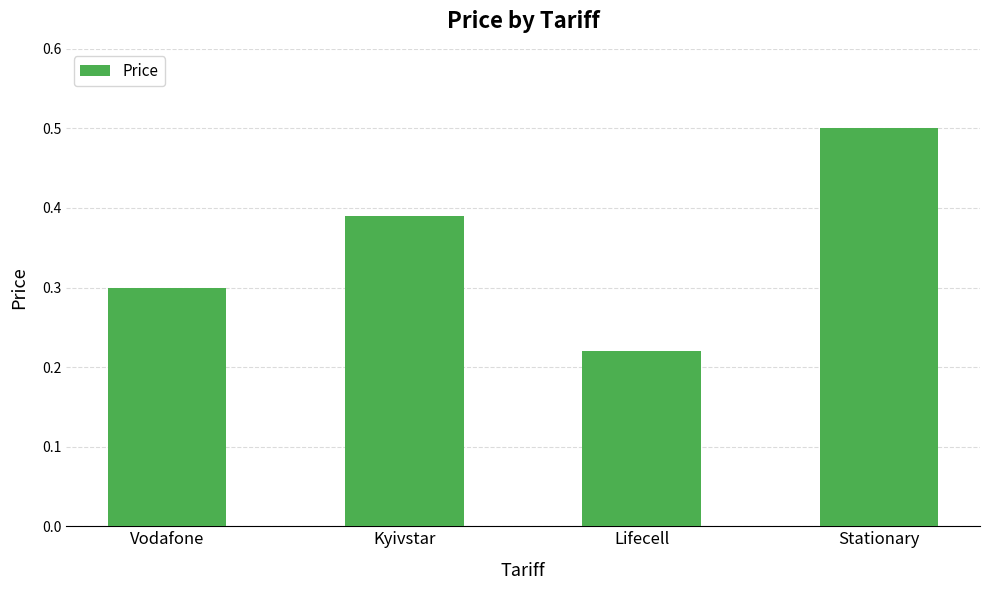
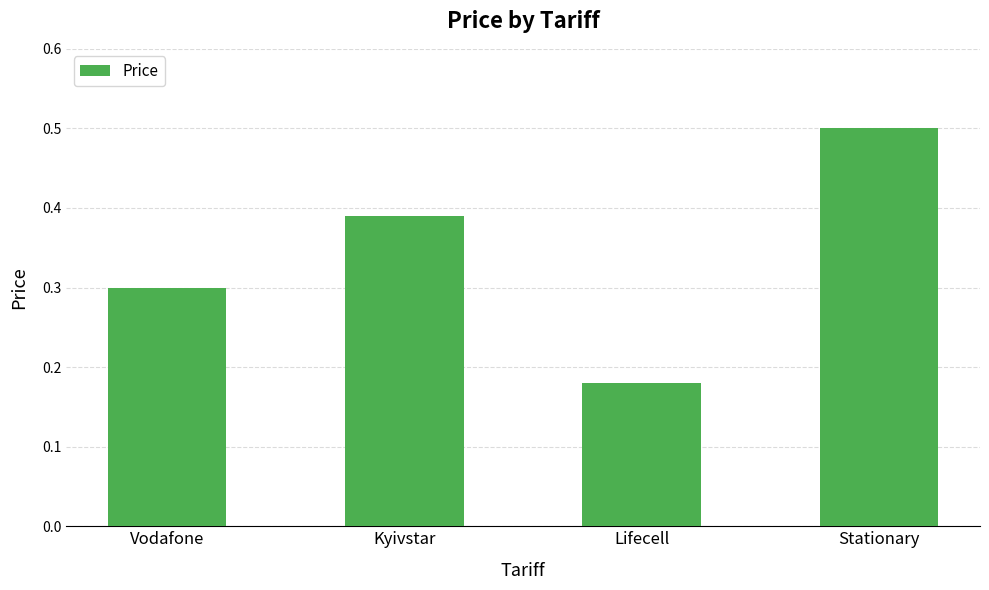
  {
    "Vodafone": 0.30,
    "Kyivstar": 0.39,
-   "Lifecell": 0.22,
+   "Lifecell": 0.18,
    "Stationary": 0.50
  }
